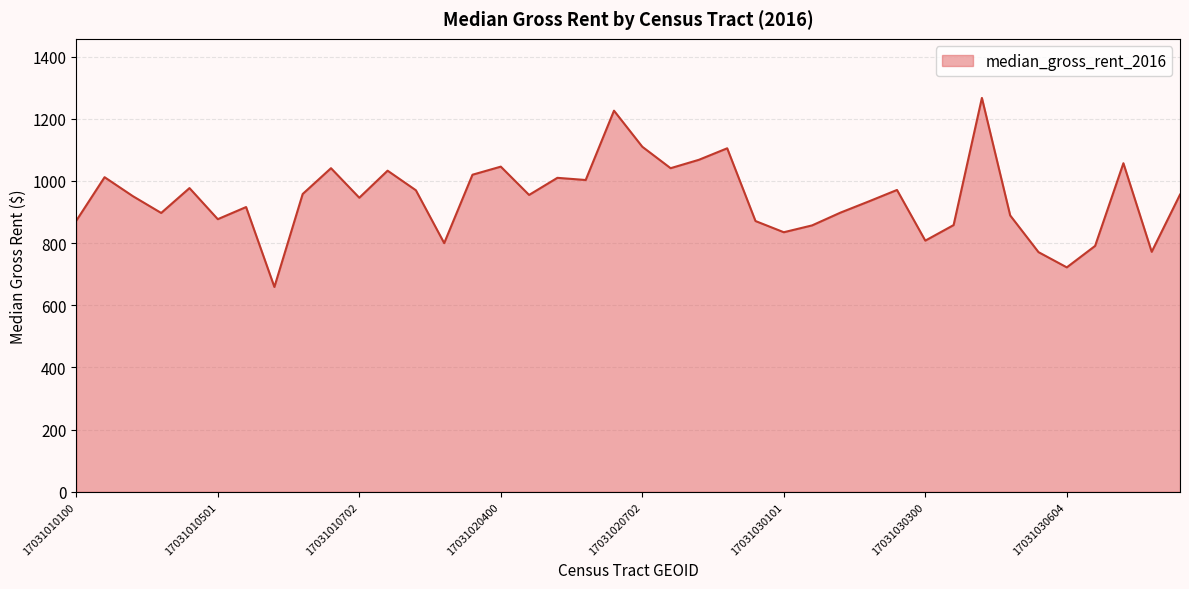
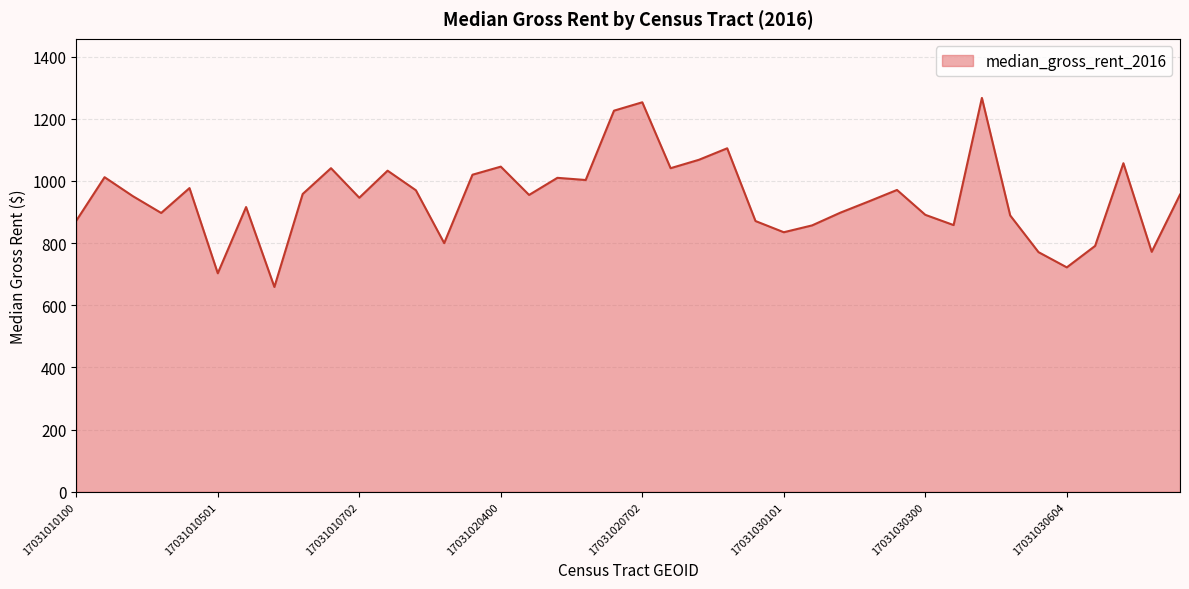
  {
    "17031010100": 870,
-   "17031010501": 880,
+   "17031010501": 700,
    "17031010702": 950,
    "17031020400": 1050,
-   "17031020702": 1110,
+   "17031020702": 1250,
    "17031030101": 840,
-   "17031030300": 810,
+   "17031030300": 890,
    "17031030604": 720
  }
